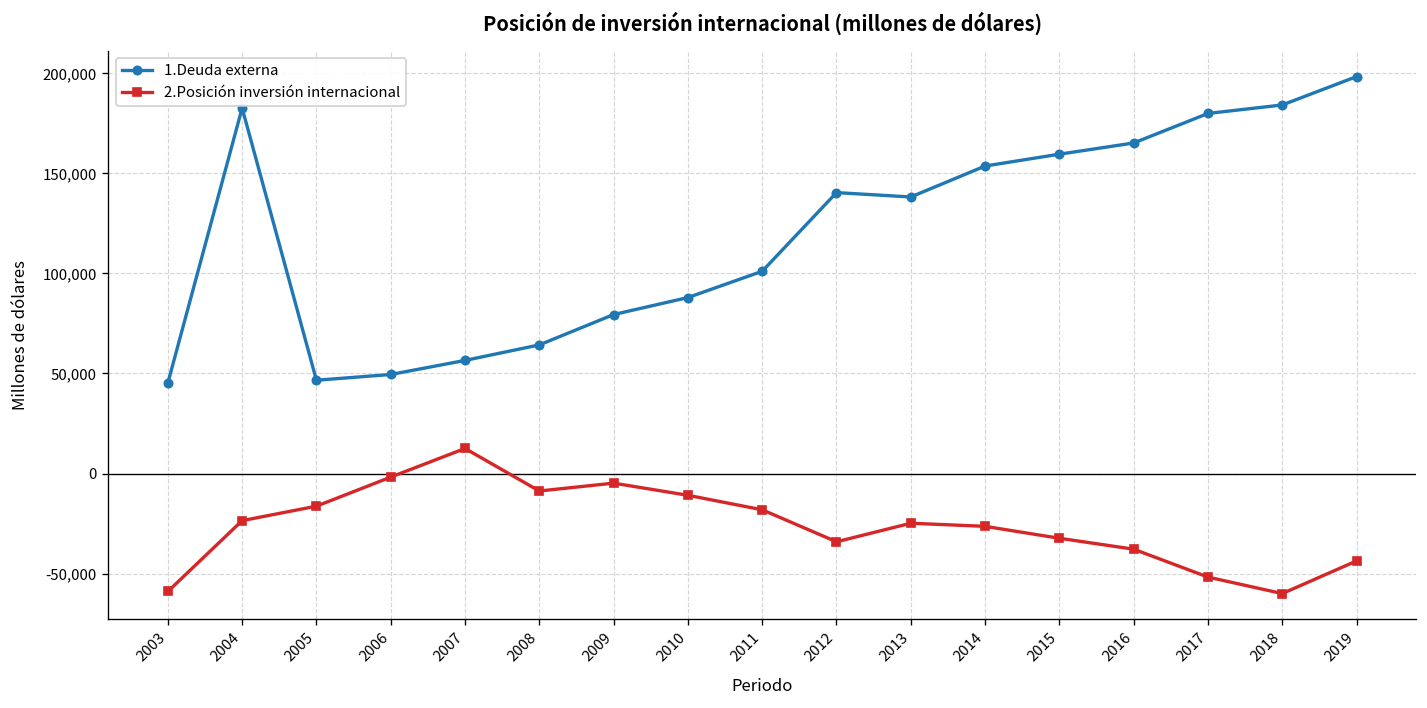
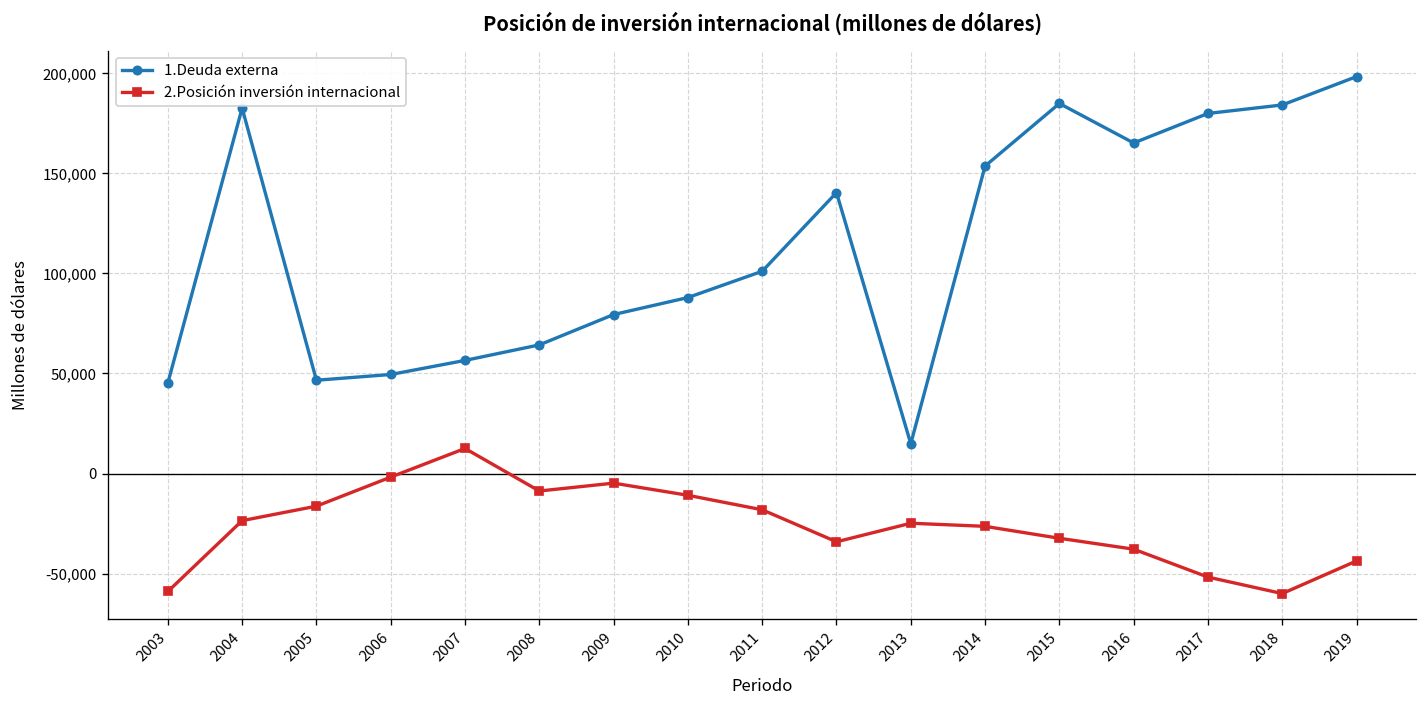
  {
    "1.Deuda externa": {
      "2003": "45,000",
      "2005": "47,000",
      "2006": "50,000",
      "2007": "57,000",
      "2008": "64,000",
      "2009": "79,000",
      "2010": "88,000",
      "2011": "101,000",
      "2012": "140,000",
-     "2013": "138,000",
+     "2013": "15,000",
      "2014": "154,000",
-     "2015": "160,000",
+     "2015": "185,000",
      "2016": "165,000",
      "2017": "180,000",
      "2018": "184,000",
      "2019": "198,000"
    },
    "2.Posición inversión internacional": {
      "2003": "-59,000",
      "2004": "-24,000",
      "2005": "-16,000",
      "2006": "-2,000",
      "2007": "13,000",
      "2008": "-9,000",
      "2009": "-5,000",
      "2010": "-11,000",
      "2011": "-18,000",
      "2012": "-34,000",
      "2013": "-25,000",
      "2014": "-26,000",
      "2015": "-32,000",
      "2016": "-38,000",
      "2017": "-52,000",
      "2018": "-60,000",
      "2019": "-44,000"
    }
  }
